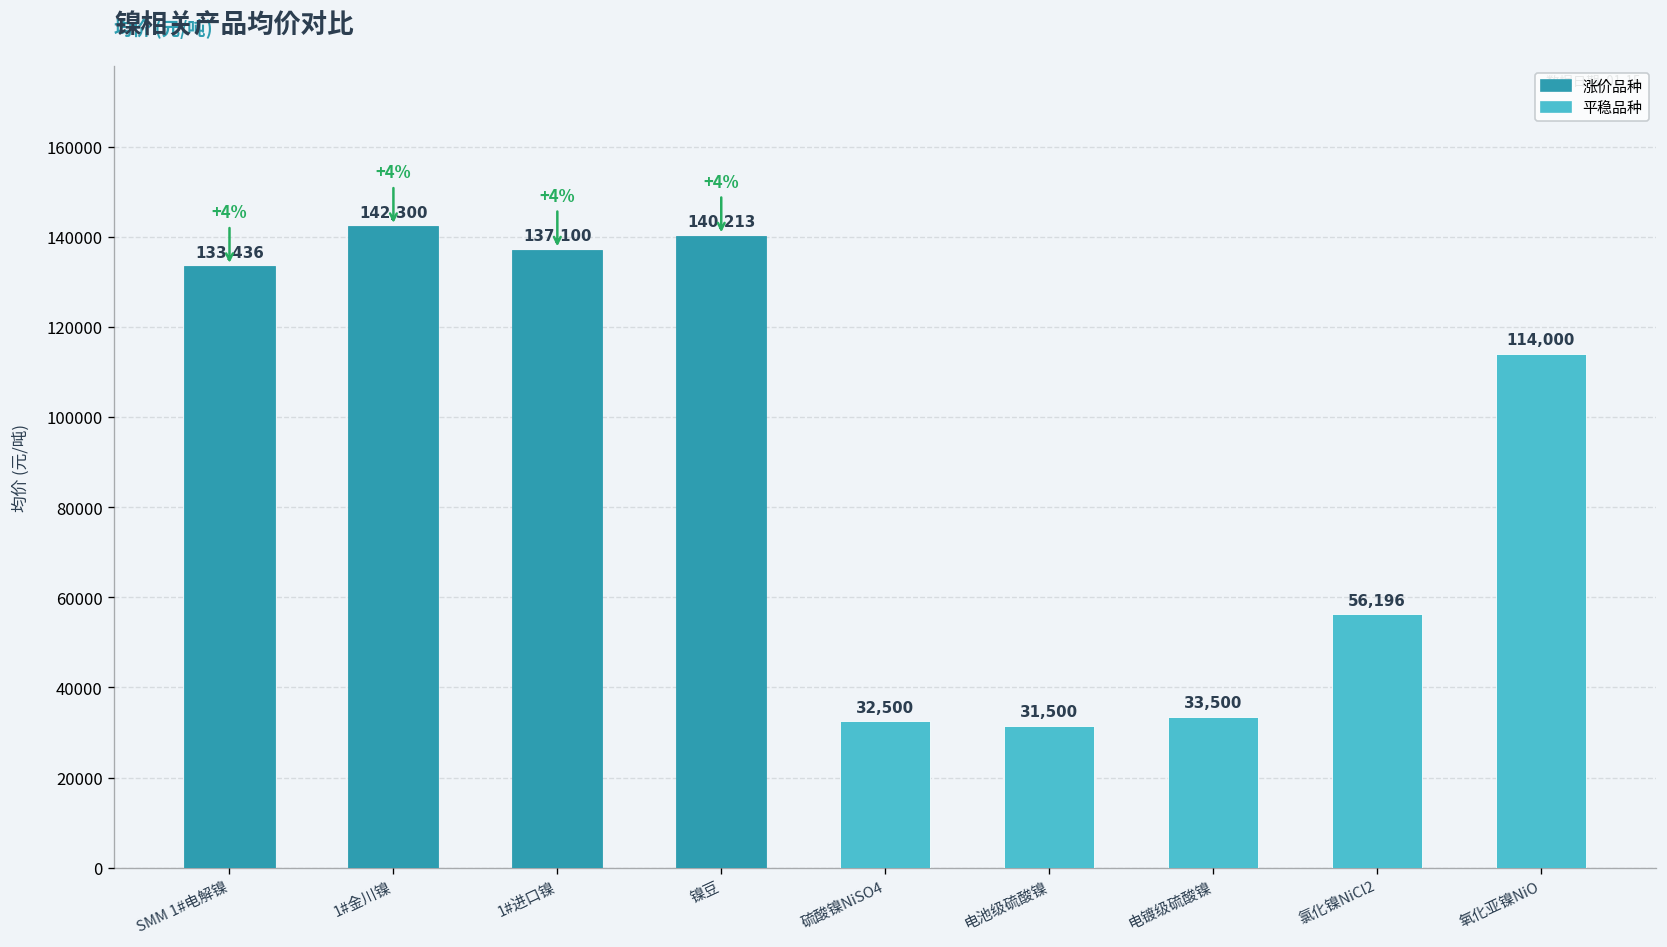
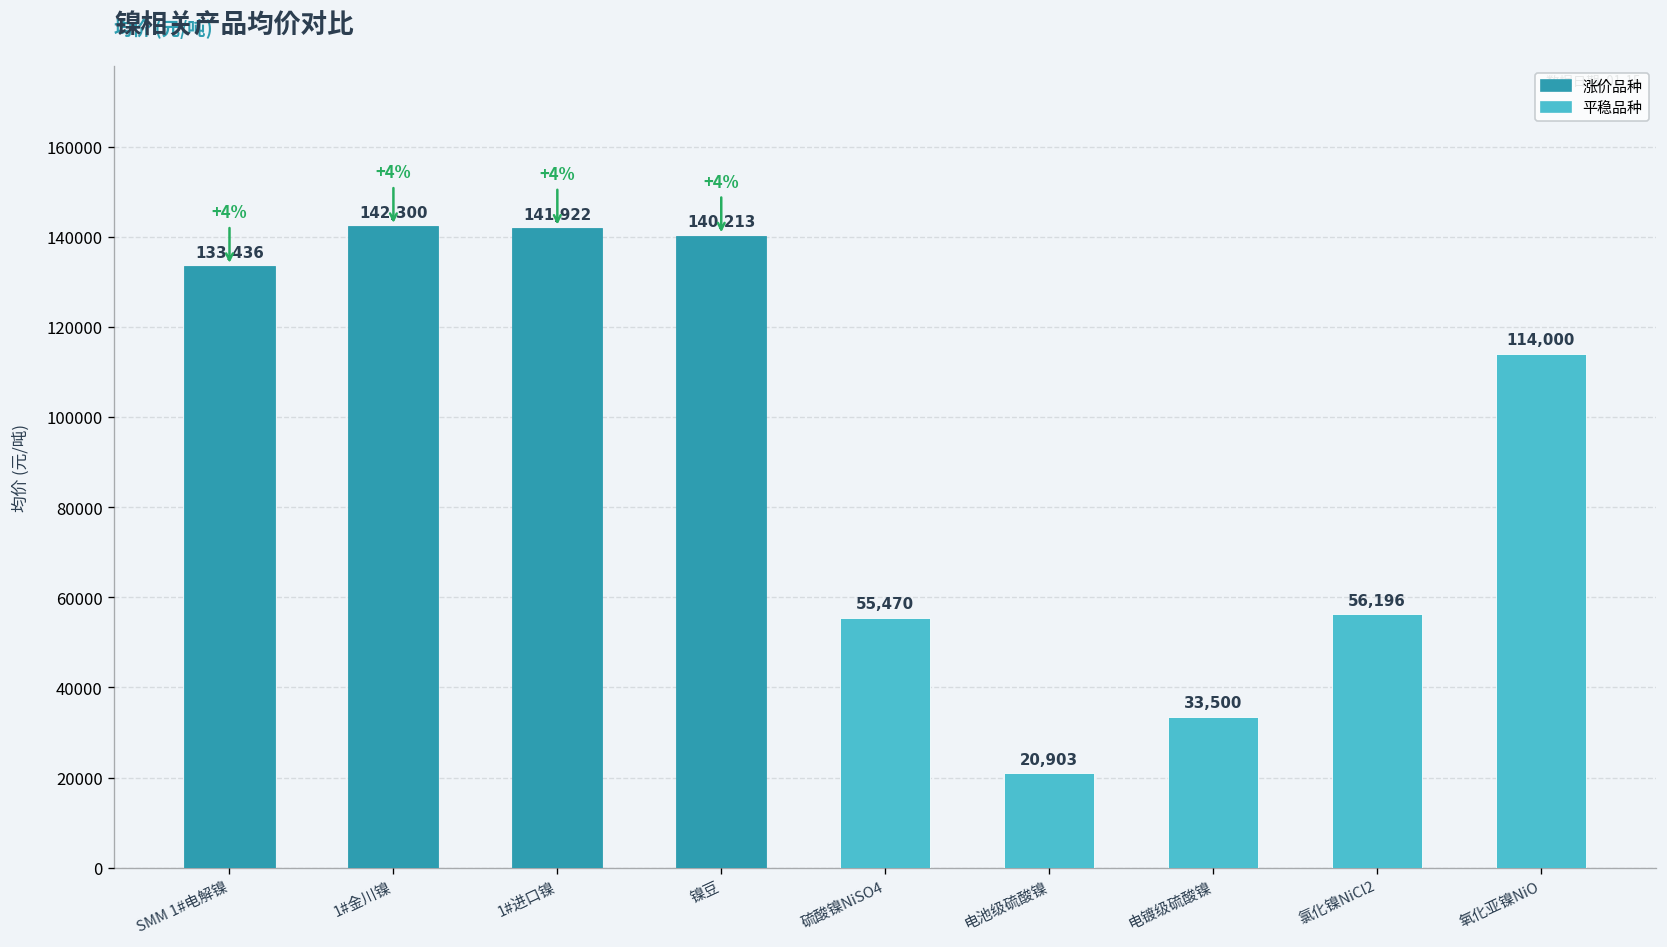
  {
-   "1#进口镍": "137,100",
-   "硫酸镍NiSO4": "32,500",
-   "电池级硫酸镍": "31,500",
+   "1#进口镍": "141,922",
+   "硫酸镍NiSO4": "55,470",
+   "电池级硫酸镍": "20,903",
    "电镀级硫酸镍": "33,500",
    "氯化镍NiCl2": "56,196",
    "氧化亚镍NiO": "114,000"
  }
